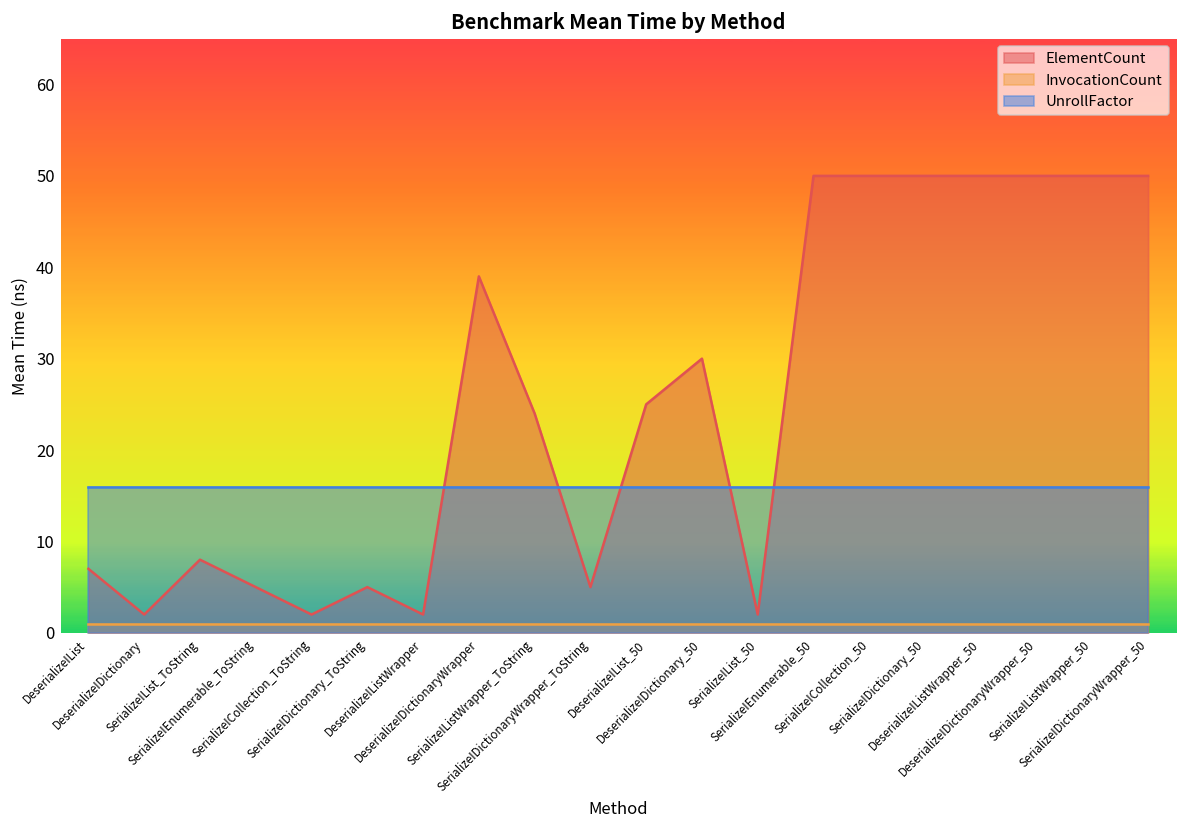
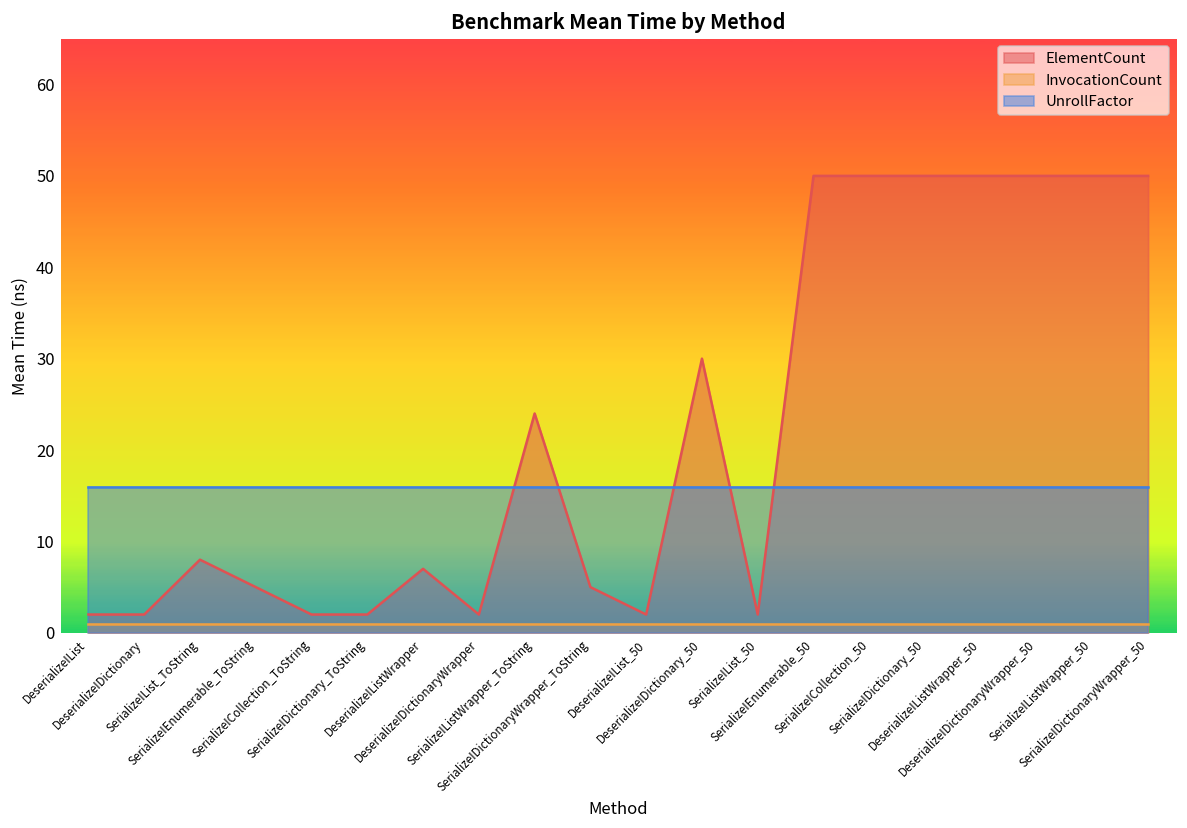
  {
    "ElementCount": {
-     "DeserializeIList": 7,
+     "DeserializeIList": 2,
      "DeserializeIDictionary": 2,
      "SerializeIList_ToString": 8,
      "SerializeIEnumerable_ToString": 5,
      "SerializeICollection_ToString": 2,
-     "SerializeIDictionary_ToString": 5,
-     "DeserializeIListWrapper": 2,
-     "DeserializeIDictionaryWrapper": 39,
+     "SerializeIDictionary_ToString": 2,
+     "DeserializeIListWrapper": 7,
+     "DeserializeIDictionaryWrapper": 2,
      "SerializeIListWrapper_ToString": 24,
      "SerializeIDictionaryWrapper_ToString": 5,
-     "DeserializeIList_50": 25,
+     "DeserializeIList_50": 2,
      "DeserializeIDictionary_50": 30,
      "SerializeIList_50": 2,
      "SerializeIEnumerable_50": 50,
      "SerializeICollection_50": 50,
      "SerializeIDictionary_50": 50,
      "DeserializeIListWrapper_50": 50,
      "DeserializeIDictionaryWrapper_50": 50,
      "SerializeIListWrapper_50": 50,
      "SerializeIDictionaryWrapper_50": 50
    },
    "InvocationCount": {
      "DeserializeIList": 1,
      "DeserializeIDictionary": 1,
      "SerializeIList_ToString": 1,
      "SerializeIEnumerable_ToString": 1,
      "SerializeICollection_ToString": 1,
      "SerializeIDictionary_ToString": 1,
      "DeserializeIListWrapper": 1,
      "DeserializeIDictionaryWrapper": 1,
      "SerializeIListWrapper_ToString": 1,
      "SerializeIDictionaryWrapper_ToString": 1,
      "DeserializeIList_50": 1,
      "DeserializeIDictionary_50": 1,
      "SerializeIList_50": 1,
      "SerializeIEnumerable_50": 1,
      "SerializeICollection_50": 1,
      "SerializeIDictionary_50": 1,
      "DeserializeIListWrapper_50": 1,
      "DeserializeIDictionaryWrapper_50": 1,
      "SerializeIListWrapper_50": 1,
      "SerializeIDictionaryWrapper_50": 1
    },
    "UnrollFactor": {
      "DeserializeIList": 16,
      "DeserializeIDictionary": 16,
      "SerializeIList_ToString": 16,
      "SerializeIEnumerable_ToString": 16,
      "SerializeICollection_ToString": 16,
      "SerializeIDictionary_ToString": 16,
      "DeserializeIListWrapper": 16,
      "DeserializeIDictionaryWrapper": 16,
      "SerializeIListWrapper_ToString": 16,
      "SerializeIDictionaryWrapper_ToString": 16,
      "DeserializeIList_50": 16,
      "DeserializeIDictionary_50": 16,
      "SerializeIList_50": 16,
      "SerializeIEnumerable_50": 16,
      "SerializeICollection_50": 16,
      "SerializeIDictionary_50": 16,
      "DeserializeIListWrapper_50": 16,
      "DeserializeIDictionaryWrapper_50": 16,
      "SerializeIListWrapper_50": 16,
      "SerializeIDictionaryWrapper_50": 16
    }
  }
